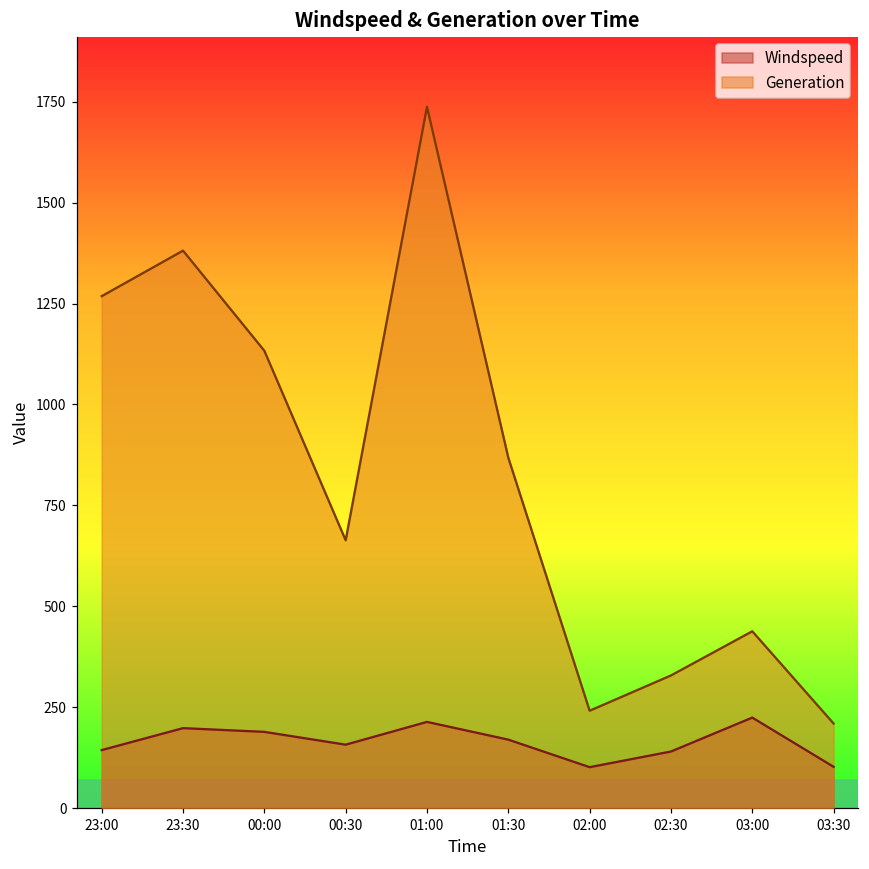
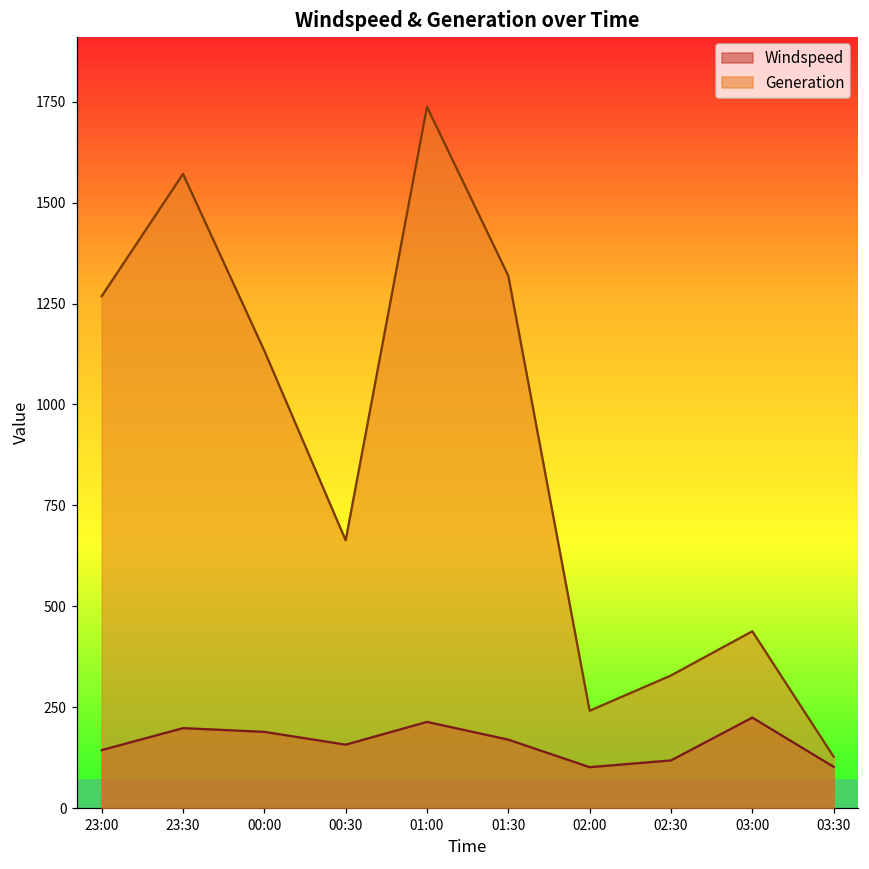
  {
    "Windspeed": {
      "23:00": 140,
      "23:30": 200,
      "00:00": 190,
      "00:30": 160,
      "01:00": 210,
      "01:30": 170,
      "02:00": 100,
-     "02:30": 140,
+     "02:30": 120,
      "03:00": 220,
      "03:30": 100
    },
    "Generation": {
      "23:00": 1270,
-     "23:30": 1380,
+     "23:30": 1570,
      "00:00": 1130,
      "00:30": 660,
      "01:00": 1740,
-     "01:30": 870,
+     "01:30": 1320,
      "02:00": 240,
      "02:30": 330,
      "03:00": 440,
-     "03:30": 210
+     "03:30": 130
    }
  }
